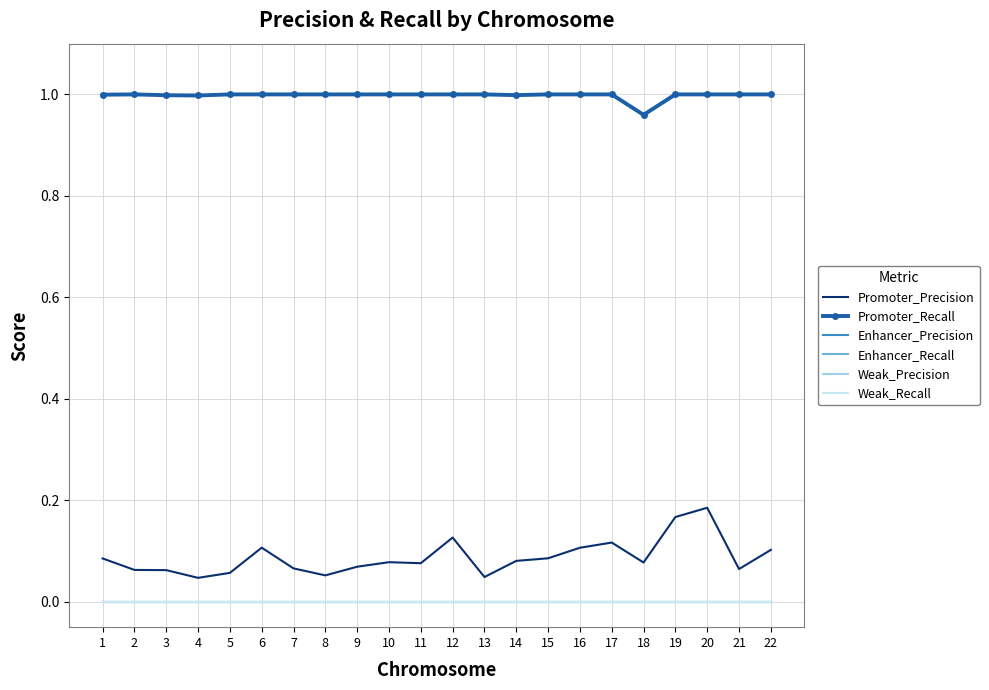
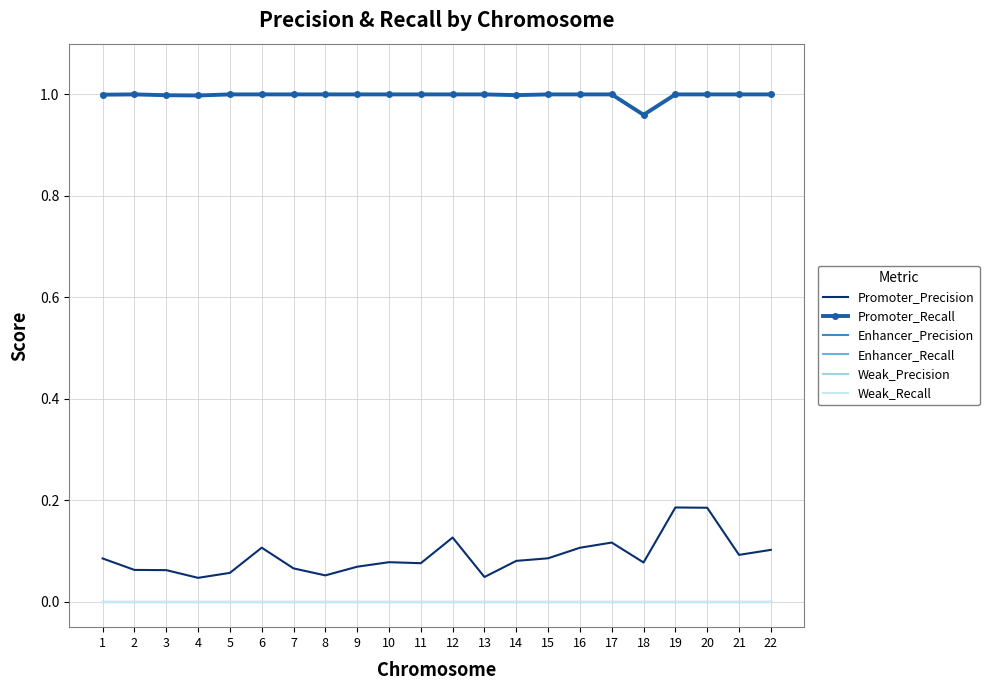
  {
    "Promoter_Precision": {
      "1": 0.09,
      "2": 0.06,
      "3": 0.06,
      "4": 0.05,
      "5": 0.06,
      "6": 0.11,
      "7": 0.07,
      "8": 0.05,
      "9": 0.07,
      "10": 0.08,
      "11": 0.08,
      "12": 0.13,
      "13": 0.05,
      "14": 0.08,
      "15": 0.09,
      "16": 0.11,
      "17": 0.12,
      "18": 0.08,
-     "19": 0.17,
+     "19": 0.19,
      "20": 0.19,
-     "21": 0.06,
+     "21": 0.09,
      "22": 0.10
    },
    "Promoter_Recall": {
      "1": 1.00,
      "2": 1.00,
      "3": 1.00,
      "4": 1.00,
      "5": 1.00,
      "6": 1.00,
      "7": 1.00,
      "8": 1.00,
      "9": 1.00,
      "10": 1.00,
      "11": 1.00,
      "12": 1.00,
      "13": 1.00,
      "14": 1.00,
      "15": 1.00,
      "16": 1.00,
      "17": 1.00,
      "18": 0.96,
      "19": 1.00,
      "20": 1.00,
      "21": 1.00,
      "22": 1.00
    },
    "Weak_Recall": {
      "1": 0.00,
      "2": 0.00,
      "3": 0.00,
      "4": 0.00,
      "5": 0.00,
      "6": 0.00,
      "7": 0.00,
      "8": 0.00,
      "9": 0.00,
      "10": 0.00,
      "11": 0.00,
      "12": 0.00,
      "13": 0.00,
      "14": 0.00,
      "15": 0.00,
      "16": 0.00,
      "17": 0.00,
      "18": 0.00,
      "19": 0.00,
      "20": 0.00,
      "21": 0.00,
      "22": 0.00
    }
  }
